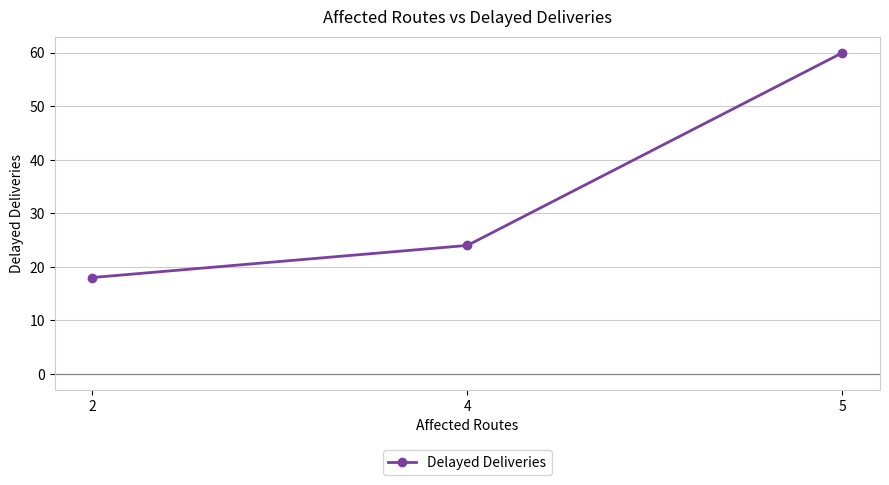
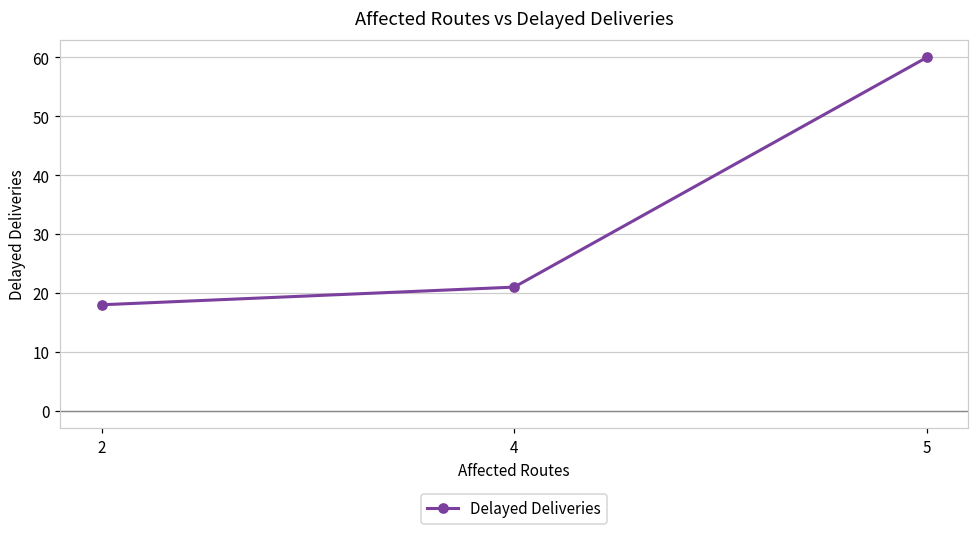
  {
    "2": 18,
-   "4": 24,
+   "4": 21,
    "5": 60
  }
